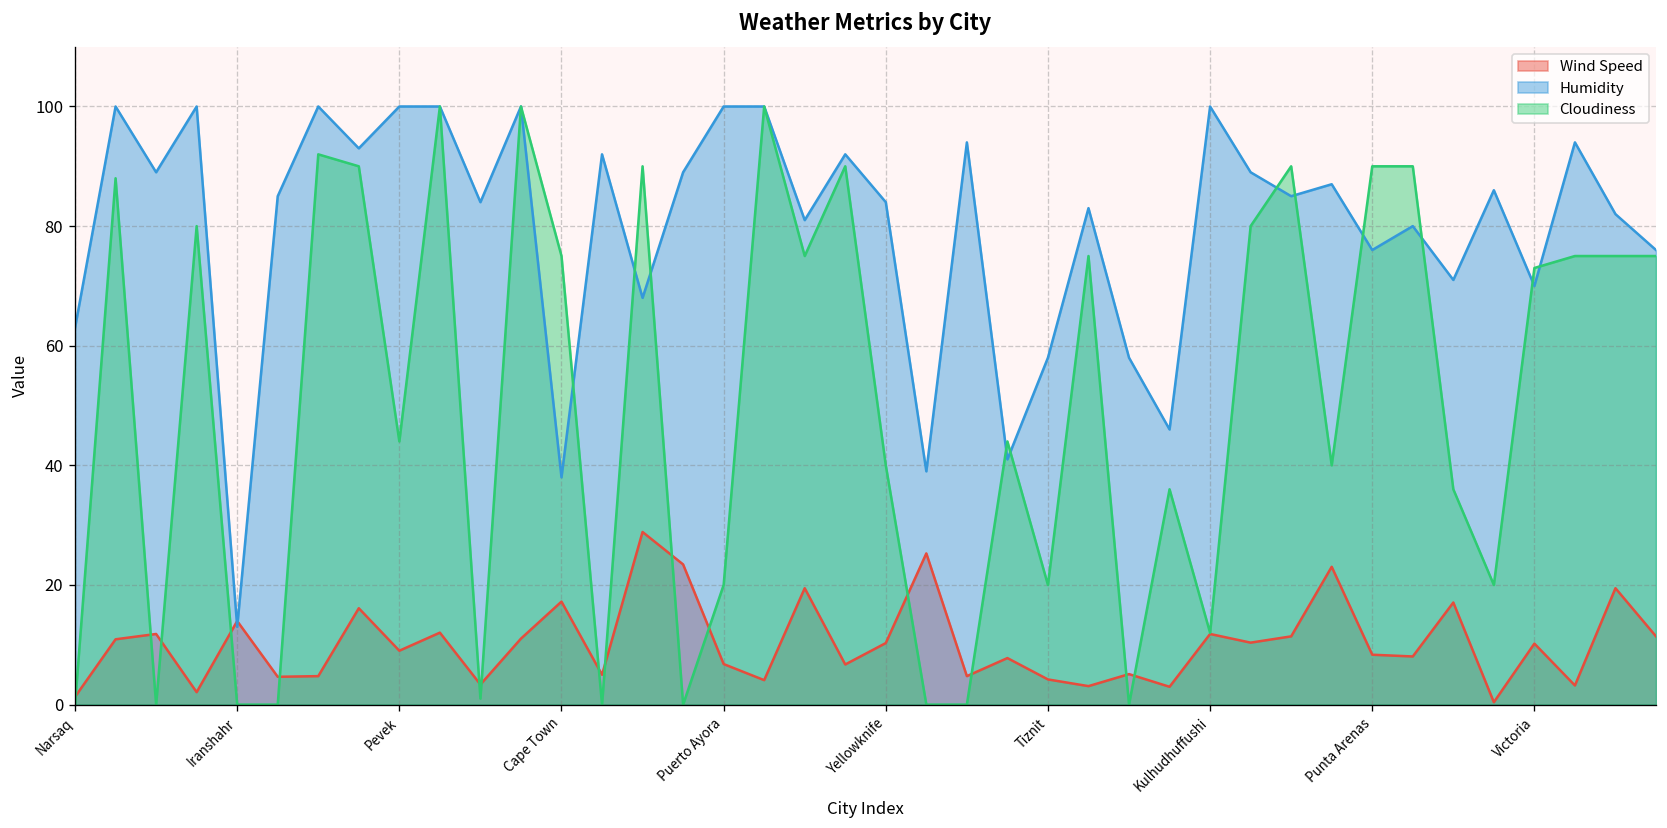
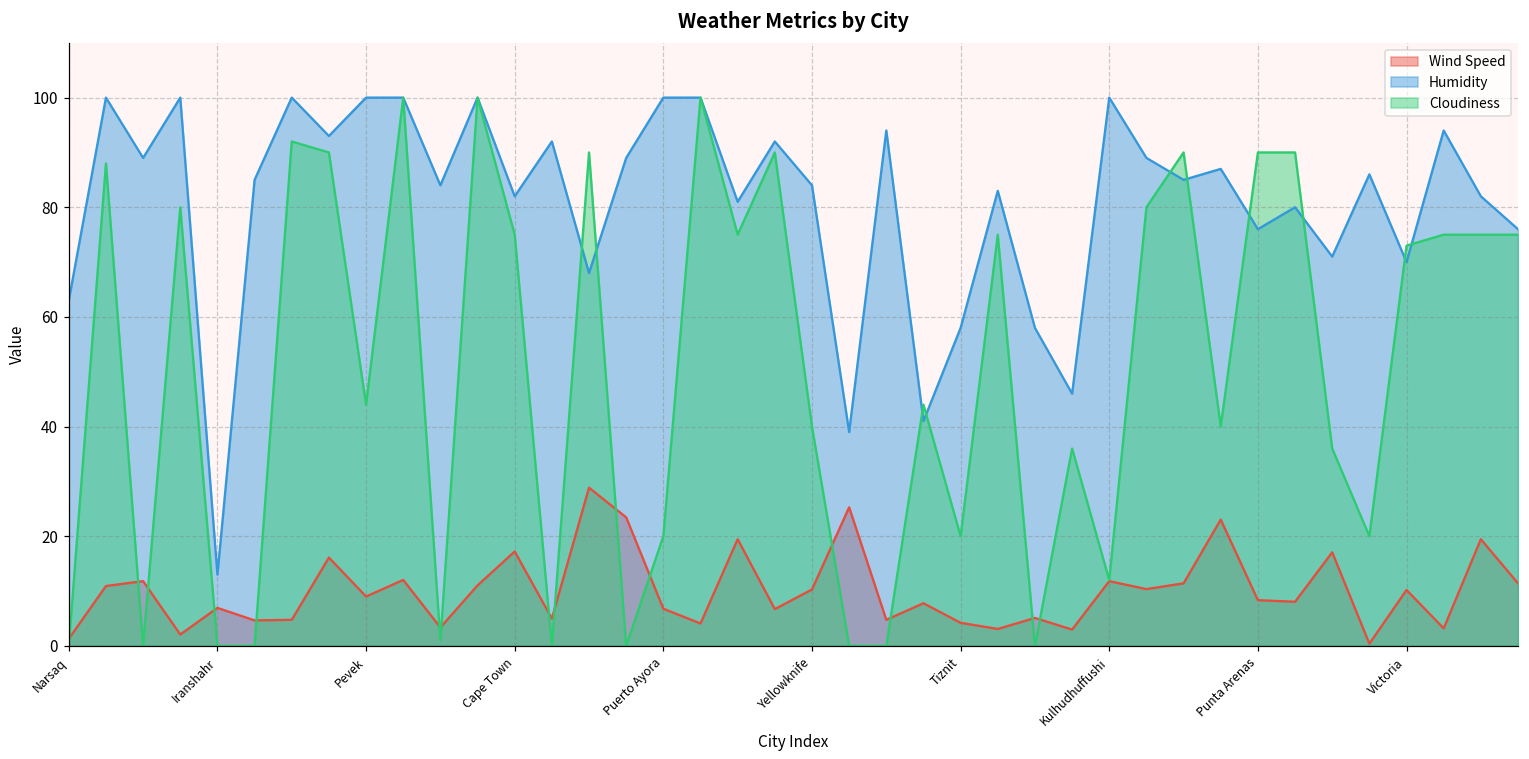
  {
    "Wind Speed": {
      "Narsaq": 1,
-     "Iranshahr": 14,
+     "Iranshahr": 7,
      "Pevek": 9,
      "Cape Town": 17,
      "Puerto Ayora": 7,
      "Yellowknife": 10,
      "Tiznit": 4,
      "Punta Arenas": 8,
      "Victoria": 10
    },
    "Humidity": {
      "Narsaq": 63,
      "Iranshahr": 13,
      "Pevek": 100,
-     "Cape Town": 38,
+     "Cape Town": 82,
      "Puerto Ayora": 100,
      "Yellowknife": 84,
      "Tiznit": 58,
      "Kulhudhuffushi": 100,
      "Punta Arenas": 76,
      "Victoria": 70
    },
    "Cloudiness": {
      "Narsaq": 0,
      "Iranshahr": 0,
      "Pevek": 44,
      "Cape Town": 75,
      "Puerto Ayora": 20,
      "Yellowknife": 40,
      "Tiznit": 20,
      "Punta Arenas": 90,
      "Victoria": 73
    }
  }
